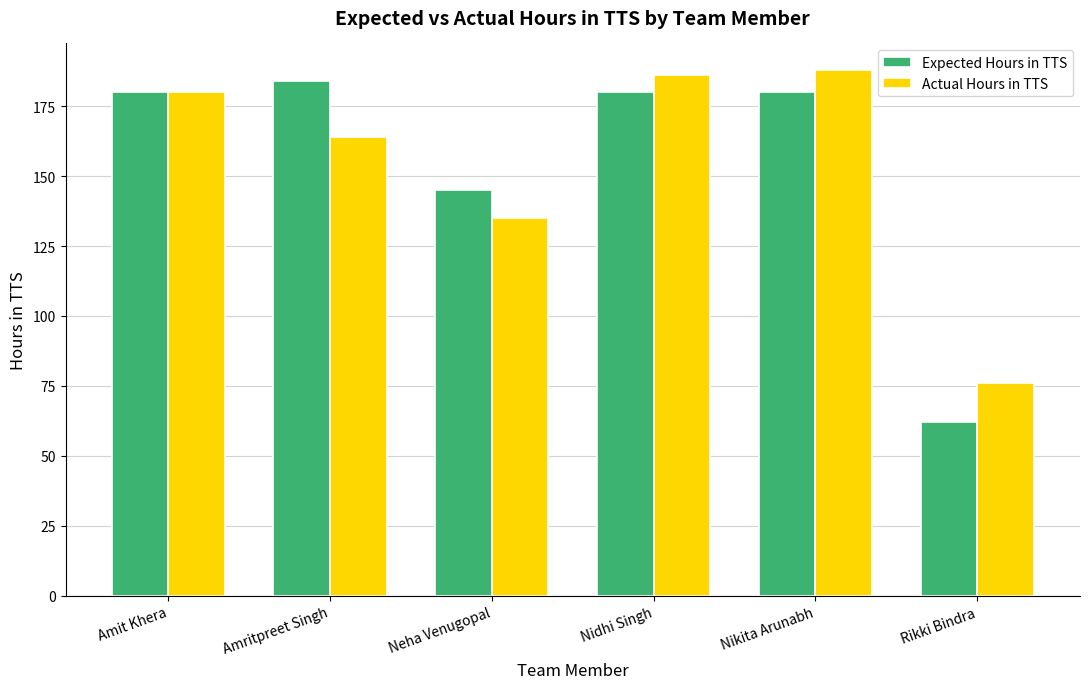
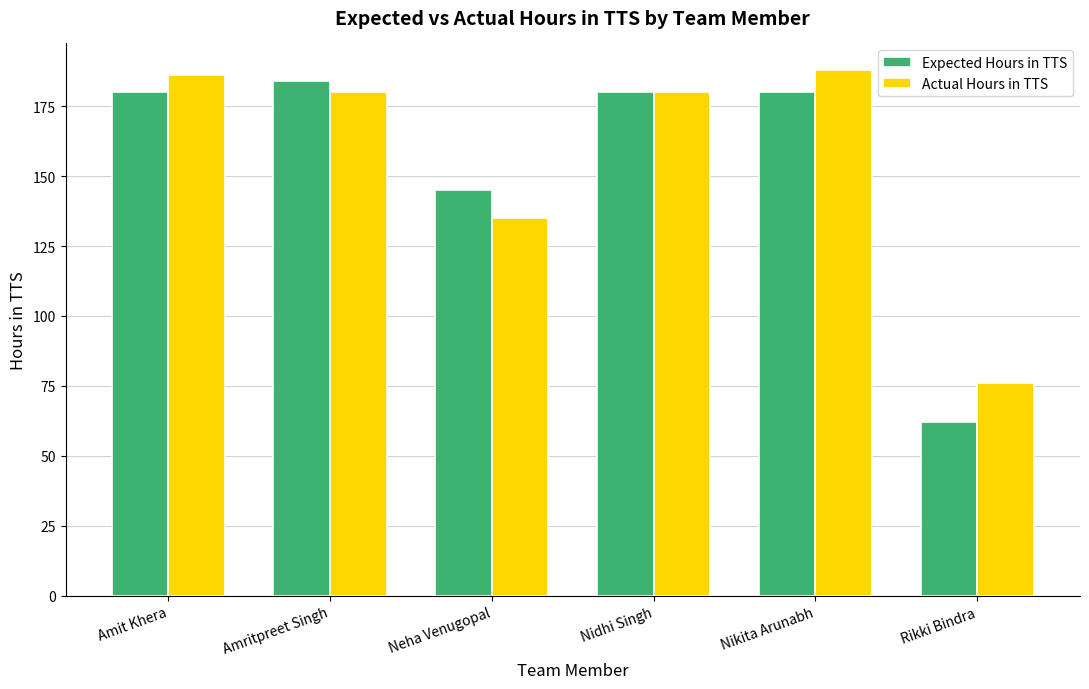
  {
    "Expected Hours in TTS": {
      "Amit Khera": 180,
      "Amritpreet Singh": 184,
      "Neha Venugopal": 145,
      "Nidhi Singh": 180,
      "Nikita Arunabh": 180,
      "Rikki Bindra": 62
    },
    "Actual Hours in TTS": {
-     "Amit Khera": 180,
-     "Amritpreet Singh": 164,
+     "Amit Khera": 186,
+     "Amritpreet Singh": 180,
      "Neha Venugopal": 135,
-     "Nidhi Singh": 186,
+     "Nidhi Singh": 180,
      "Nikita Arunabh": 188,
      "Rikki Bindra": 76
    }
  }
